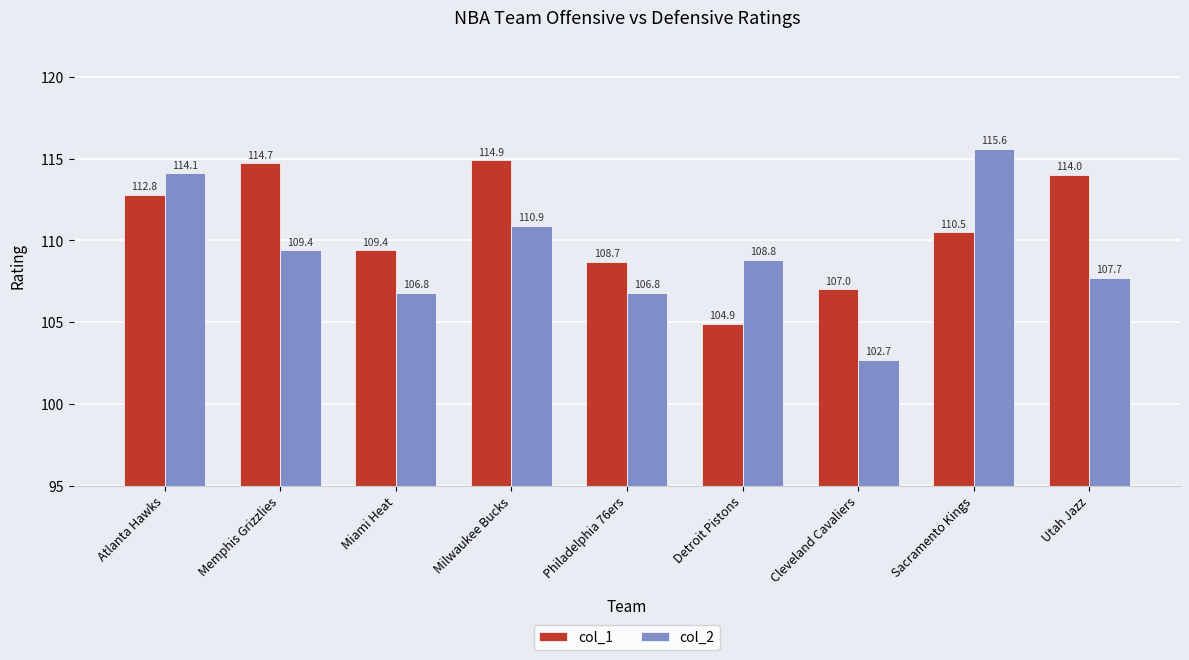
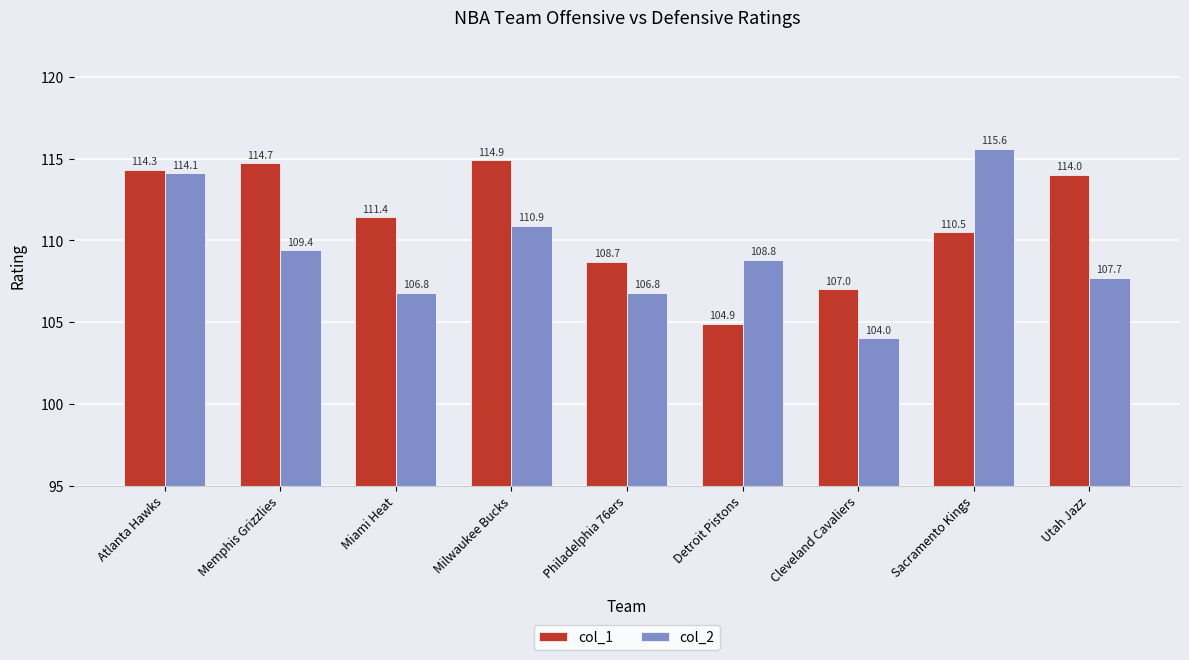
  {
    "col_1": {
-     "Atlanta Hawks": 112.8,
+     "Atlanta Hawks": 114.3,
      "Memphis Grizzlies": 114.7,
-     "Miami Heat": 109.4,
+     "Miami Heat": 111.4,
      "Milwaukee Bucks": 114.9,
      "Philadelphia 76ers": 108.7,
      "Detroit Pistons": 104.9,
      "Cleveland Cavaliers": 107.0,
      "Sacramento Kings": 110.5,
      "Utah Jazz": 114.0
    },
    "col_2": {
      "Atlanta Hawks": 114.1,
      "Memphis Grizzlies": 109.4,
      "Miami Heat": 106.8,
      "Milwaukee Bucks": 110.9,
      "Philadelphia 76ers": 106.8,
      "Detroit Pistons": 108.8,
-     "Cleveland Cavaliers": 102.7,
+     "Cleveland Cavaliers": 104.0,
      "Sacramento Kings": 115.6,
      "Utah Jazz": 107.7
    }
  }
